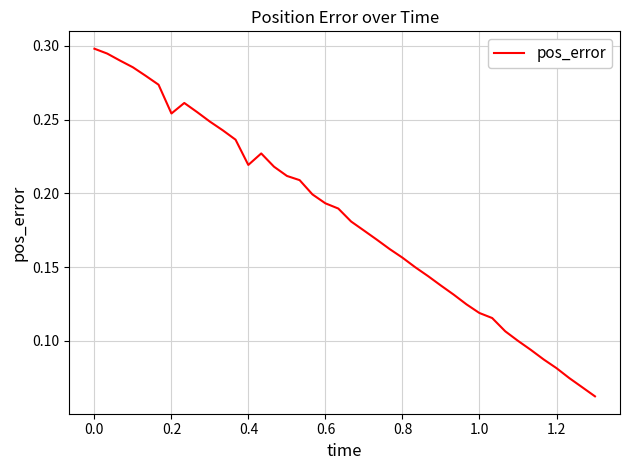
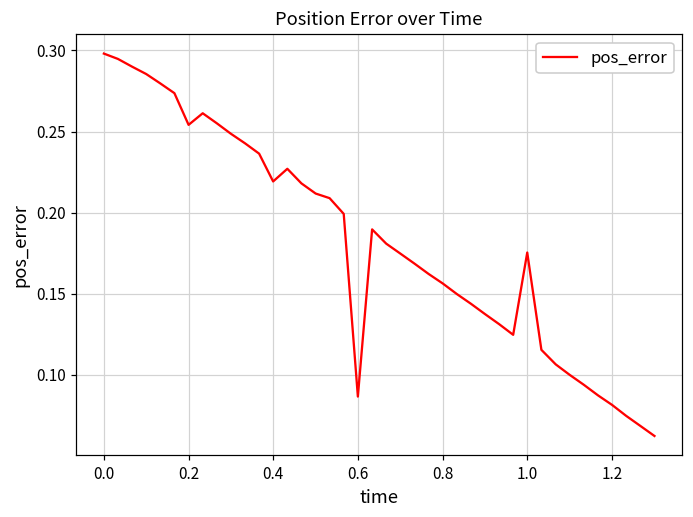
  {
    "0.0": 0.298,
    "0.2": 0.254,
    "0.4": 0.219,
-   "0.6": 0.193,
+   "0.6": 0.087,
    "0.8": 0.156,
-   "1.0": 0.119,
+   "1.0": 0.175,
    "1.2": 0.081
  }
